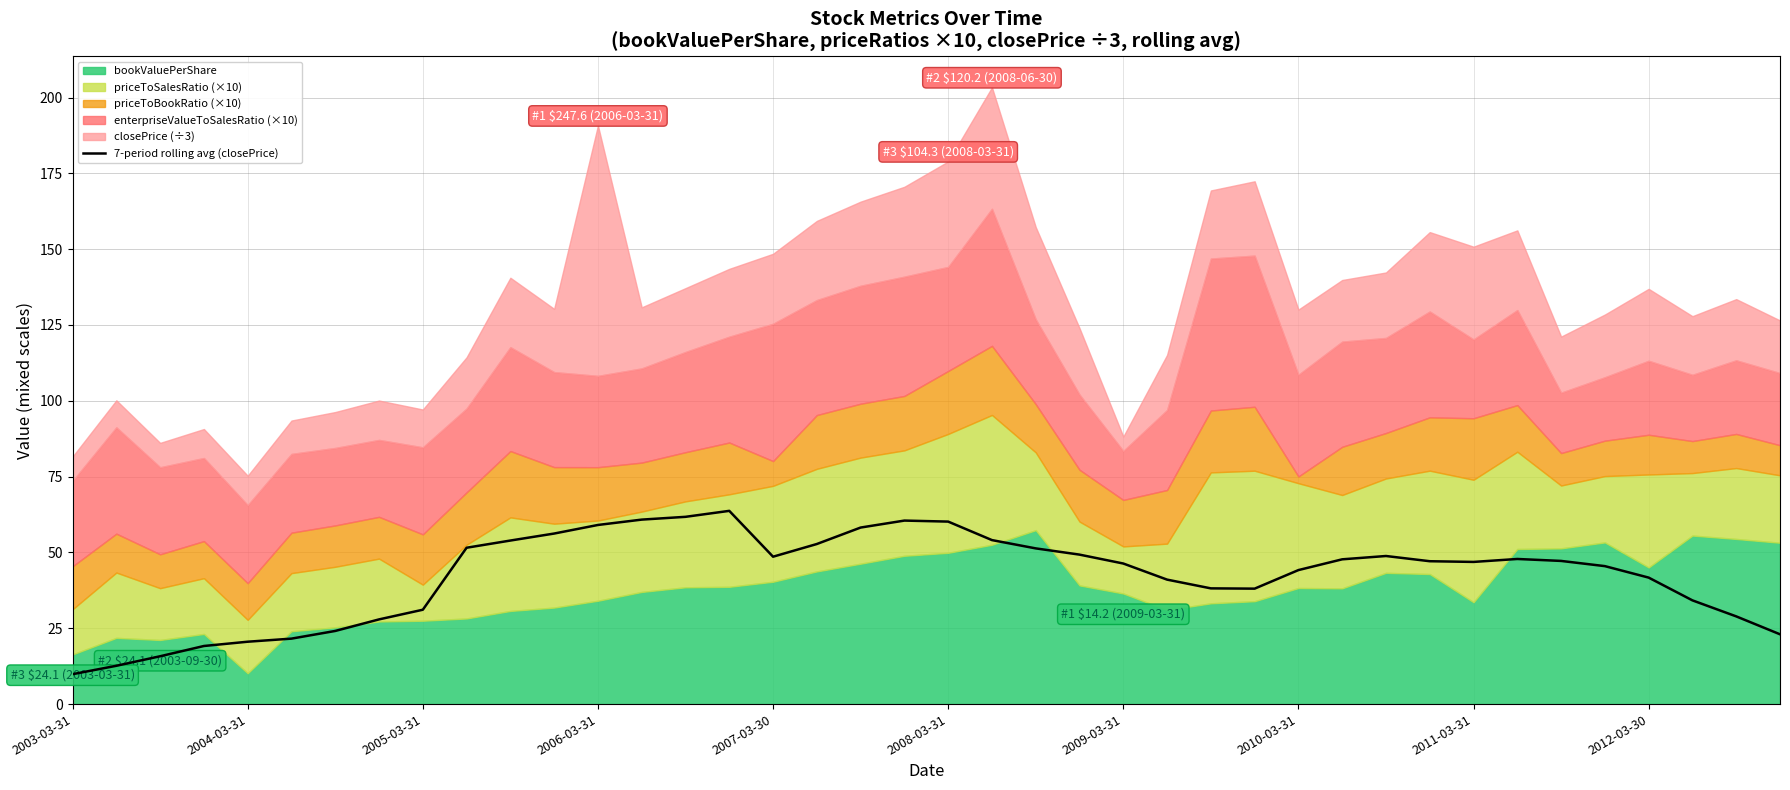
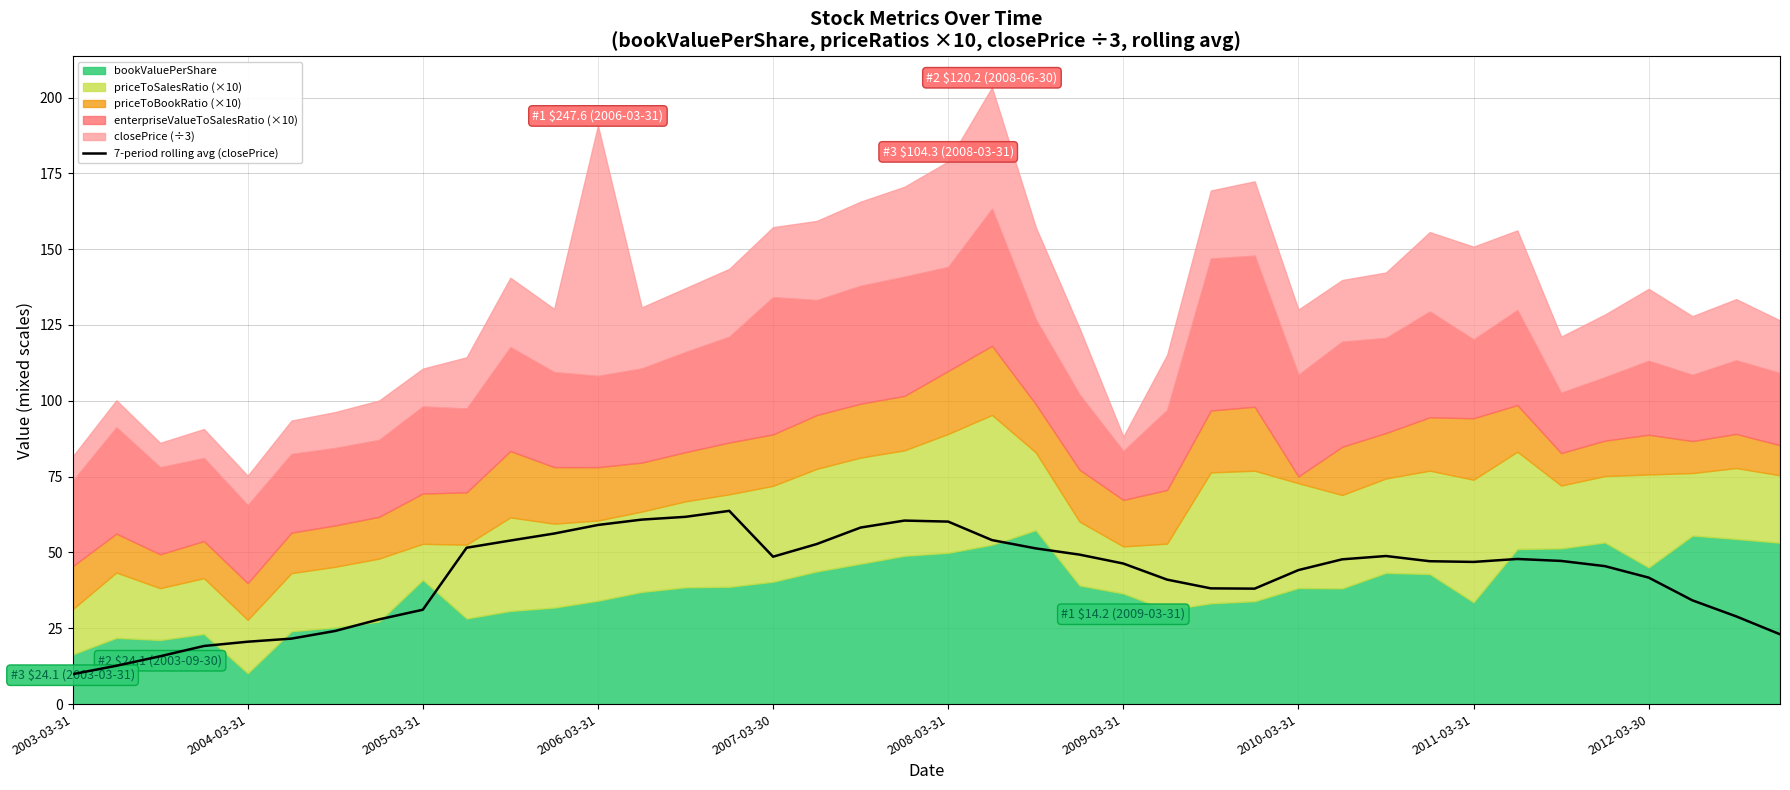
  {
    "bookValuePerShare": {
      "2003-03-31": 16,
      "2004-03-31": 10,
-     "2005-03-31": 27,
+     "2005-03-31": 41,
      "2006-03-31": 34,
      "2007-03-30": 40,
      "2008-03-31": 50,
      "2009-03-31": 36,
      "2010-03-31": 38,
      "2011-03-31": 34,
      "2012-03-30": 45
    },
    "7-period rolling avg (closePrice)": {
      "2004-03-31": 21,
      "2005-03-31": 31,
      "2006-03-31": 59,
      "2007-03-30": 49,
      "2008-03-31": 60,
      "2009-03-31": 46,
      "2010-03-31": 44,
      "2011-03-31": 47,
      "2012-03-30": 42
    },
    "priceToSalesRatio (×10)": {
      "2003-03-31": 15,
      "2004-03-31": 18,
      "2005-03-31": 12,
      "2006-03-31": 26,
      "2007-03-30": 32,
      "2008-03-31": 39,
      "2009-03-31": 16,
      "2010-03-31": 35,
      "2011-03-31": 40,
      "2012-03-30": 31
    },
    "priceToBookRatio (×10)": {
      "2003-03-31": 14,
      "2004-03-31": 12,
      "2005-03-31": 17,
      "2006-03-31": 18,
-     "2007-03-30": 8,
+     "2007-03-30": 17,
      "2008-03-31": 21,
      "2009-03-31": 15,
      "2010-03-31": 2,
      "2011-03-31": 20,
      "2012-03-30": 13
    },
    "enterpriseValueToSalesRatio (×10)": {
      "2003-03-31": 28,
      "2004-03-31": 26,
      "2005-03-31": 29,
      "2006-03-31": 30,
      "2007-03-30": 45,
      "2008-03-31": 34,
      "2009-03-31": 16,
      "2010-03-31": 34,
      "2011-03-31": 26,
      "2012-03-30": 24
    },
    "closePrice (÷3)": {
      "2003-03-31": 8,
      "2004-03-31": 10,
      "2005-03-31": 12,
      "2007-03-30": 23,
      "2009-03-31": 5,
      "2010-03-31": 21,
      "2011-03-31": 31,
      "2012-03-30": 24
    }
  }
